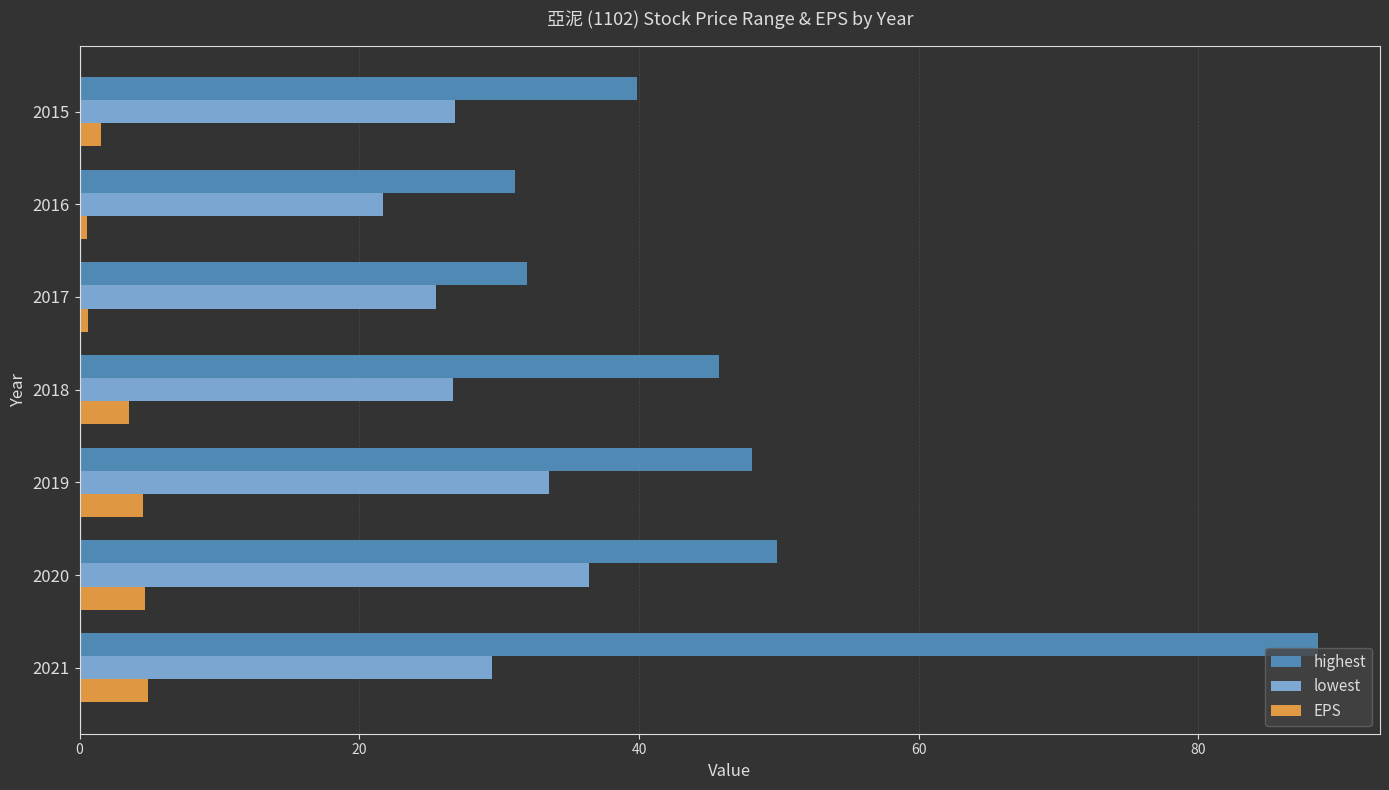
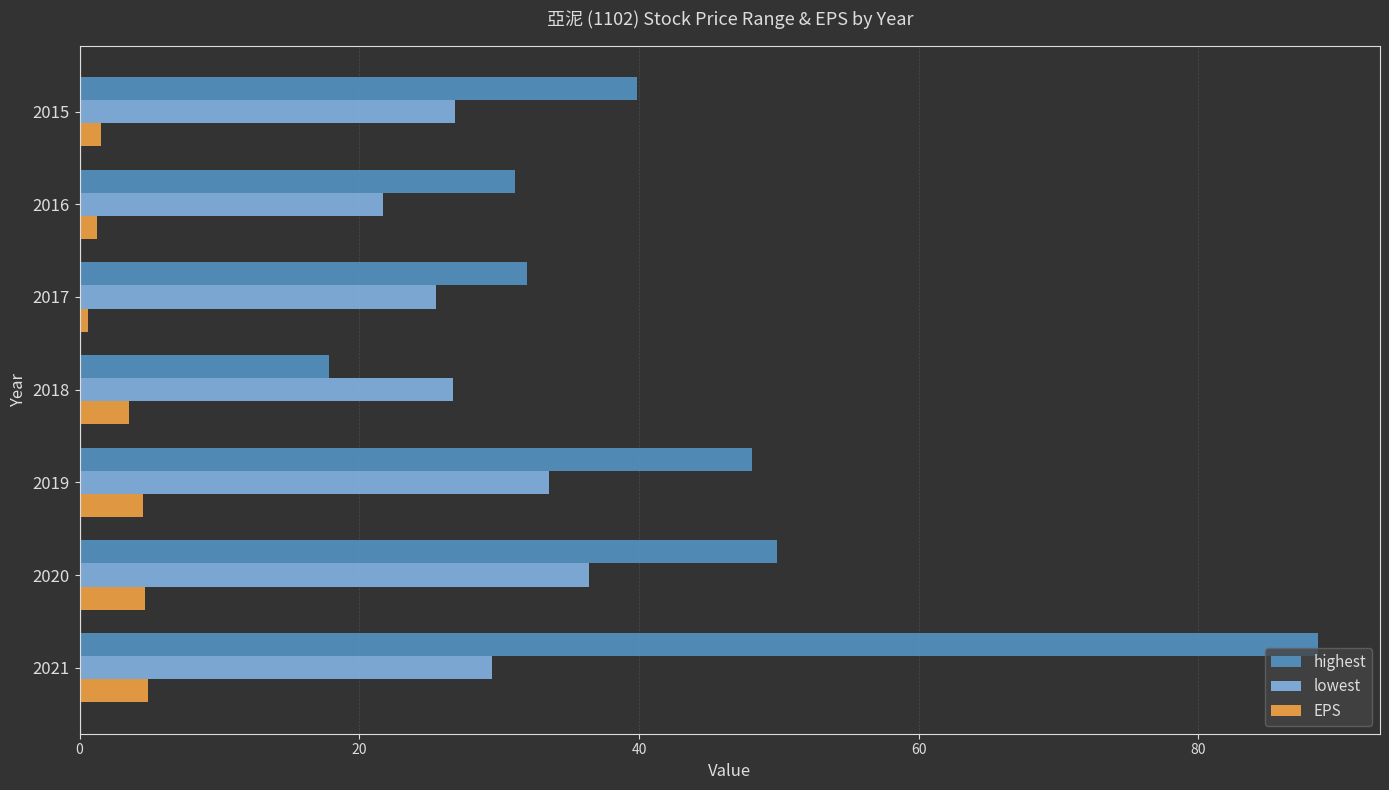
  {
    "highest": {
      "2015": 39.9,
      "2016": 31.2,
      "2017": 32.0,
-     "2018": 45.8,
+     "2018": 17.9,
      "2019": 48.1,
      "2020": 49.9,
      "2021": 88.6
    },
    "lowest": {
      "2015": 26.9,
      "2016": 21.7,
      "2017": 25.5,
      "2018": 26.7,
      "2019": 33.6,
      "2020": 36.4,
      "2021": 29.5
    },
    "EPS": {
      "2015": 1.6,
-     "2016": 0.6,
+     "2016": 1.3,
      "2017": 0.6,
      "2018": 3.5,
      "2019": 4.5,
      "2020": 4.7,
      "2021": 4.9
    }
  }
